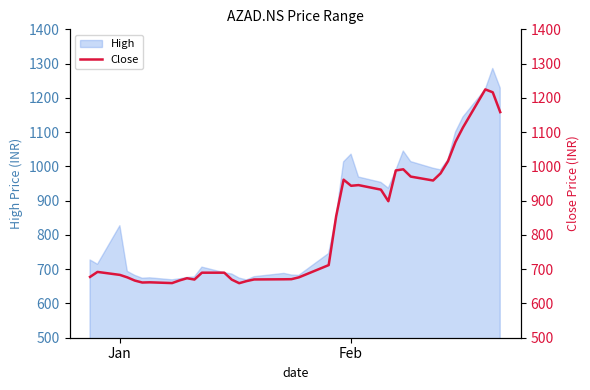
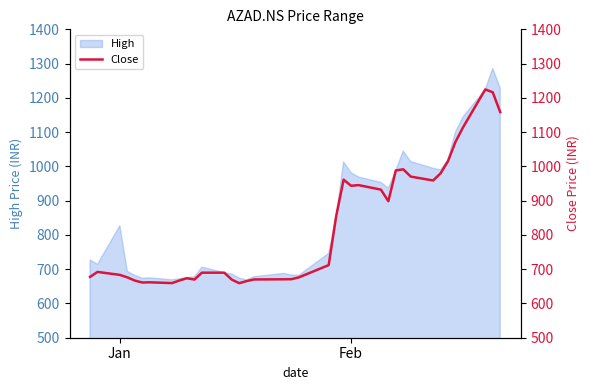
  {
    "High": {
      "Jan": 830,
-     "Feb": 1040
+     "Feb": 980
    },
    "Close": {
      "Jan": 680,
      "Feb": 940
    }
  }
